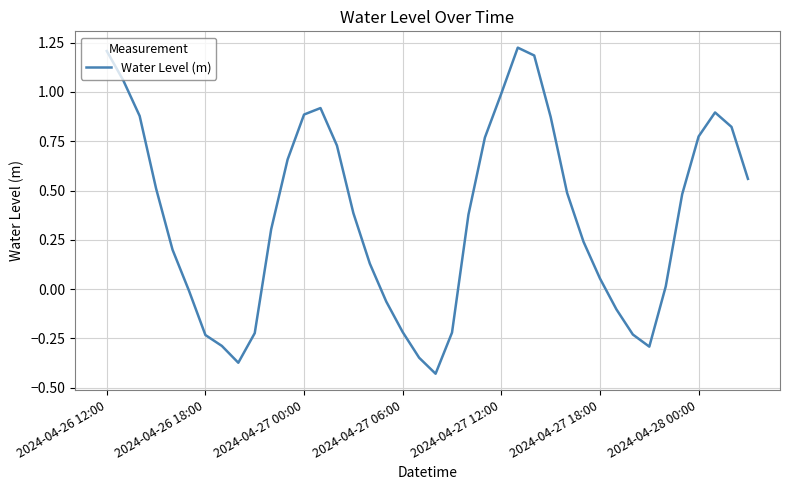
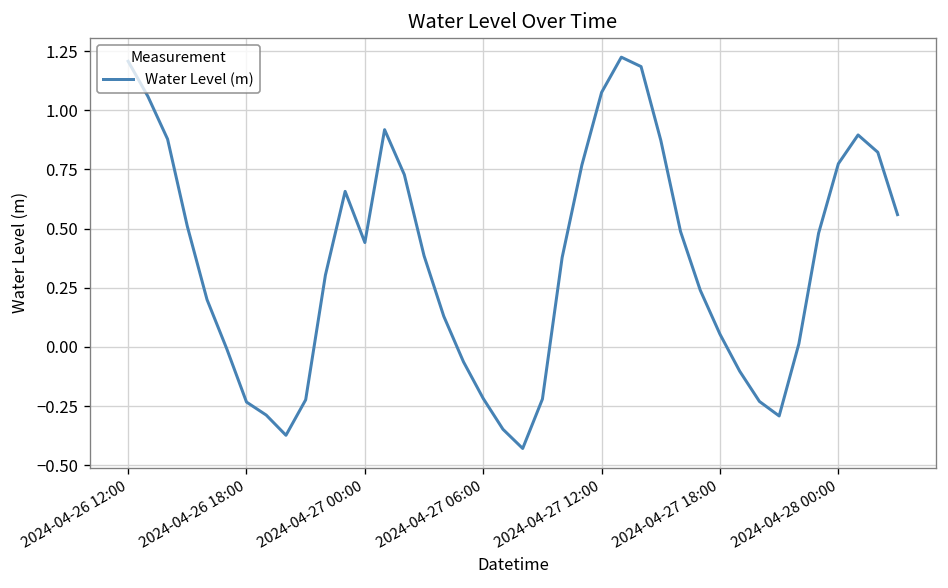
  {
    "2024-04-26 18:00": -0.23,
-   "2024-04-27 00:00": 0.89,
+   "2024-04-27 00:00": 0.44,
    "2024-04-27 06:00": -0.22,
-   "2024-04-27 12:00": 0.99,
+   "2024-04-27 12:00": 1.08,
    "2024-04-27 18:00": 0.05,
    "2024-04-28 00:00": 0.77
  }
